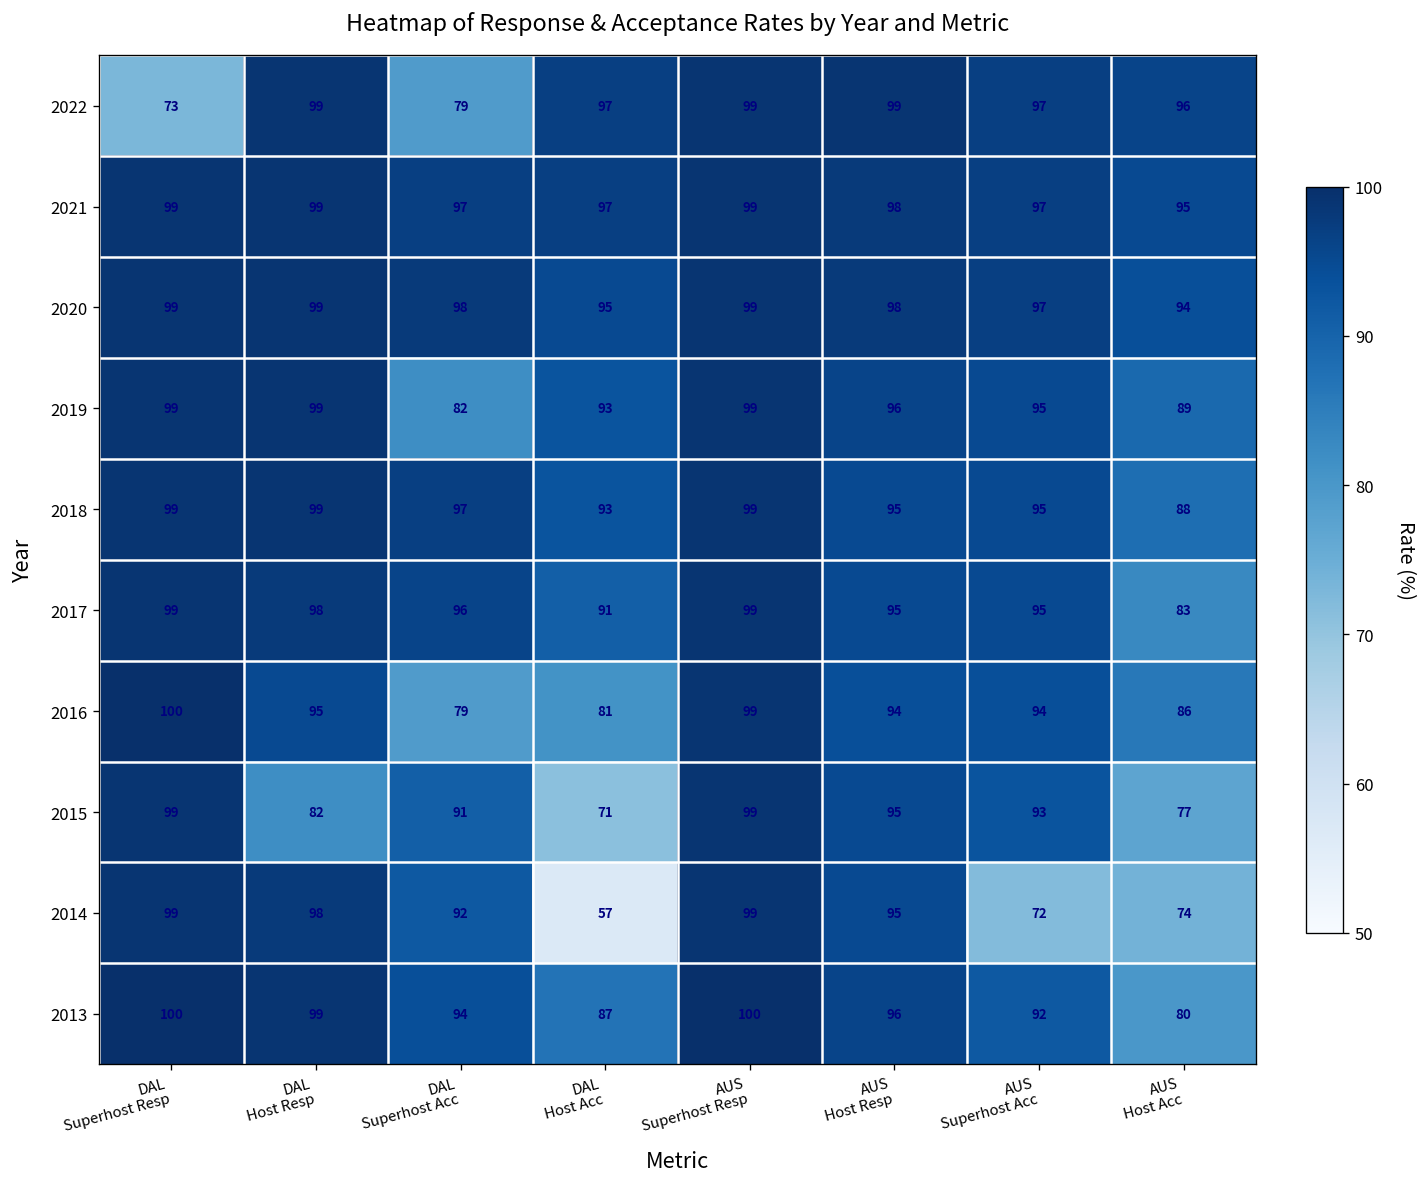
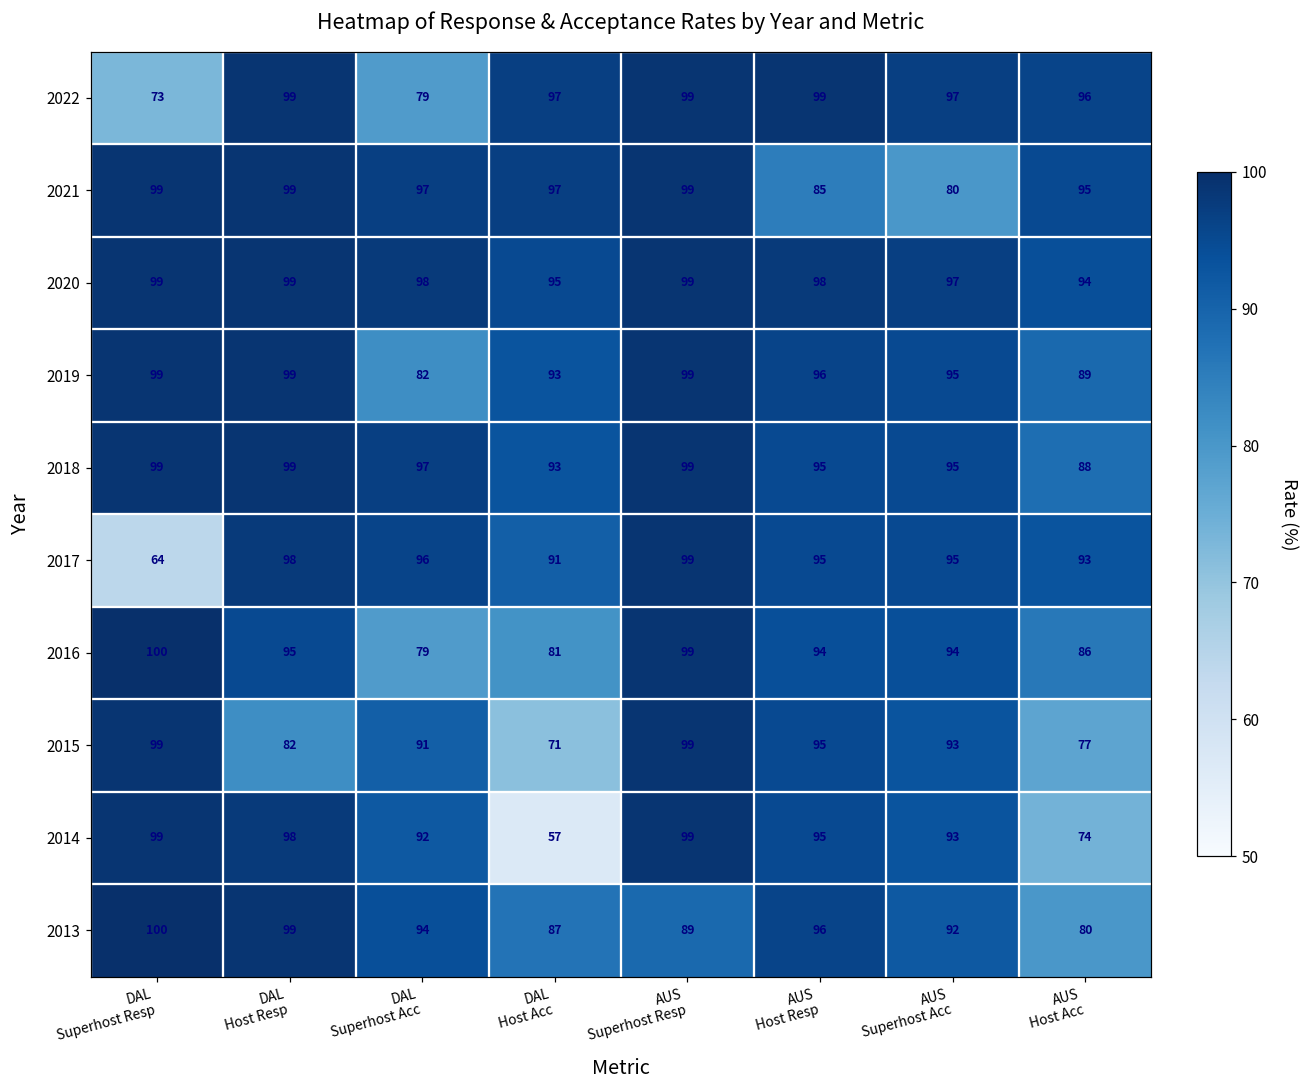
  {
    "2022": {
      "DAL Superhost Resp": 73,
      "DAL Host Resp": 99,
      "DAL Superhost Acc": 79,
      "DAL Host Acc": 97,
      "AUS Superhost Resp": 99,
      "AUS Host Resp": 99,
      "AUS Superhost Acc": 97,
      "AUS Host Acc": 96
    },
    "2021": {
      "DAL Superhost Resp": 99,
      "DAL Host Resp": 99,
      "DAL Superhost Acc": 97,
      "DAL Host Acc": 97,
      "AUS Superhost Resp": 99,
-     "AUS Host Resp": 98,
-     "AUS Superhost Acc": 97,
+     "AUS Host Resp": 85,
+     "AUS Superhost Acc": 80,
      "AUS Host Acc": 95
    },
    "2020": {
      "DAL Superhost Resp": 99,
      "DAL Host Resp": 99,
      "DAL Superhost Acc": 98,
      "DAL Host Acc": 95,
      "AUS Superhost Resp": 99,
      "AUS Host Resp": 98,
      "AUS Superhost Acc": 97,
      "AUS Host Acc": 94
    },
    "2019": {
      "DAL Superhost Resp": 99,
      "DAL Host Resp": 99,
      "DAL Superhost Acc": 82,
      "DAL Host Acc": 93,
      "AUS Superhost Resp": 99,
      "AUS Host Resp": 96,
      "AUS Superhost Acc": 95,
      "AUS Host Acc": 89
    },
    "2018": {
      "DAL Superhost Resp": 99,
      "DAL Host Resp": 99,
      "DAL Superhost Acc": 97,
      "DAL Host Acc": 93,
      "AUS Superhost Resp": 99,
      "AUS Host Resp": 95,
      "AUS Superhost Acc": 95,
      "AUS Host Acc": 88
    },
    "2017": {
-     "DAL Superhost Resp": 99,
+     "DAL Superhost Resp": 64,
      "DAL Host Resp": 98,
      "DAL Superhost Acc": 96,
      "DAL Host Acc": 91,
      "AUS Superhost Resp": 99,
      "AUS Host Resp": 95,
      "AUS Superhost Acc": 95,
-     "AUS Host Acc": 83
+     "AUS Host Acc": 93
    },
    "2016": {
      "DAL Superhost Resp": 100,
      "DAL Host Resp": 95,
      "DAL Superhost Acc": 79,
      "DAL Host Acc": 81,
      "AUS Superhost Resp": 99,
      "AUS Host Resp": 94,
      "AUS Superhost Acc": 94,
      "AUS Host Acc": 86
    },
    "2015": {
      "DAL Superhost Resp": 99,
      "DAL Host Resp": 82,
      "DAL Superhost Acc": 91,
      "DAL Host Acc": 71,
      "AUS Superhost Resp": 99,
      "AUS Host Resp": 95,
      "AUS Superhost Acc": 93,
      "AUS Host Acc": 77
    },
    "2014": {
      "DAL Superhost Resp": 99,
      "DAL Host Resp": 98,
      "DAL Superhost Acc": 92,
      "DAL Host Acc": 57,
      "AUS Superhost Resp": 99,
      "AUS Host Resp": 95,
-     "AUS Superhost Acc": 72,
+     "AUS Superhost Acc": 93,
      "AUS Host Acc": 74
    },
    "2013": {
      "DAL Superhost Resp": 100,
      "DAL Host Resp": 99,
      "DAL Superhost Acc": 94,
      "DAL Host Acc": 87,
-     "AUS Superhost Resp": 100,
+     "AUS Superhost Resp": 89,
      "AUS Host Resp": 96,
      "AUS Superhost Acc": 92,
      "AUS Host Acc": 80
    }
  }
